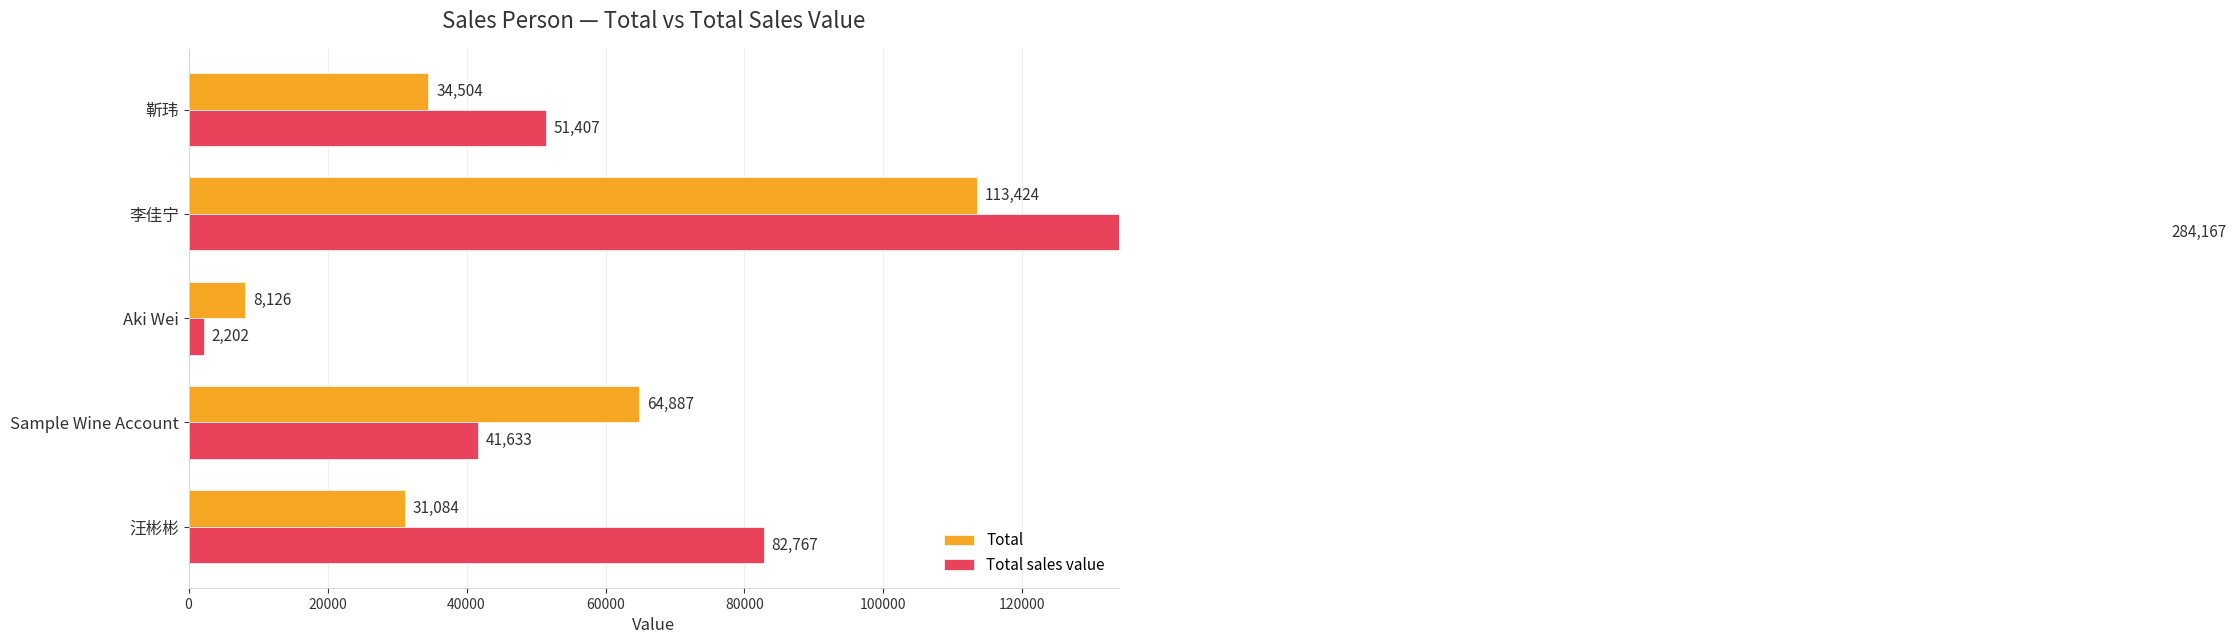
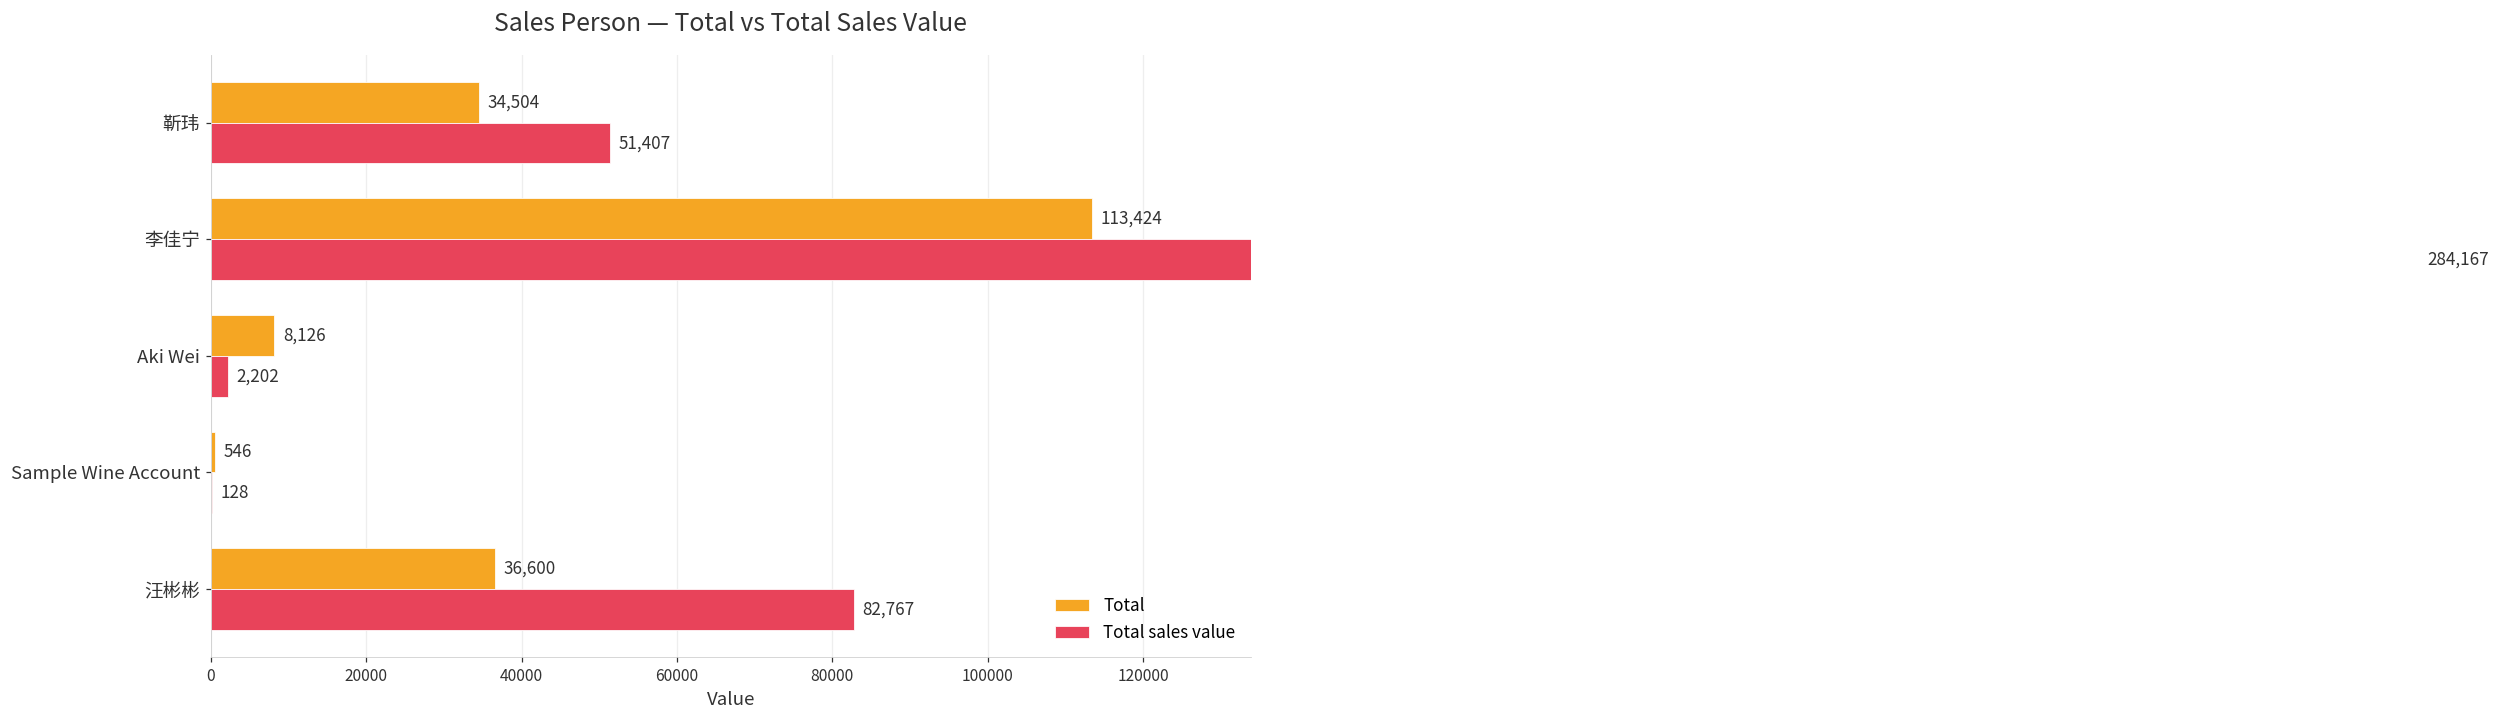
  {
    "Total": {
      "靳玮": "34,504",
      "李佳宁": "113,424",
      "Aki Wei": "8,126",
-     "Sample Wine Account": "64,887",
-     "汪彬彬": "31,084"
+     "Sample Wine Account": "546",
+     "汪彬彬": "36,600"
    },
    "Total sales value": {
      "靳玮": "51,407",
      "Aki Wei": "2,202",
-     "Sample Wine Account": "41,633",
+     "Sample Wine Account": "128",
      "汪彬彬": "82,767"
    }
  }
